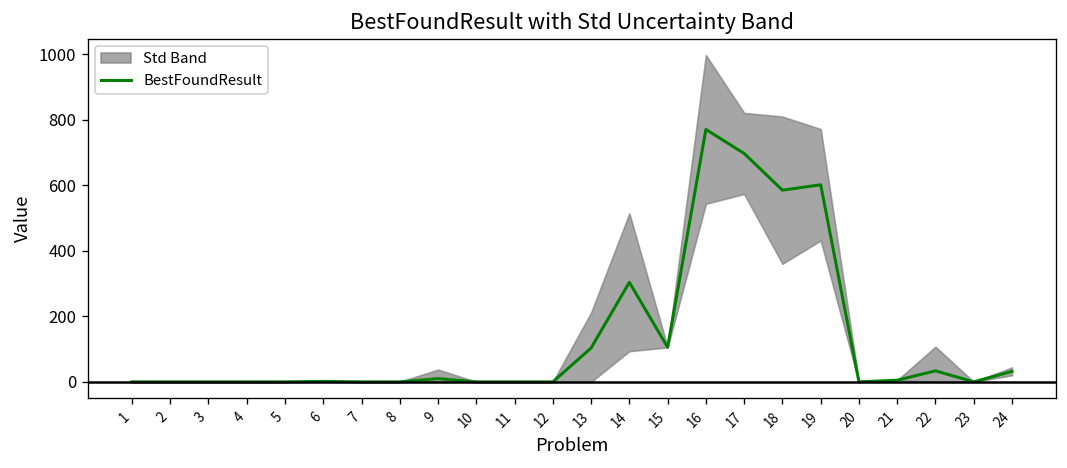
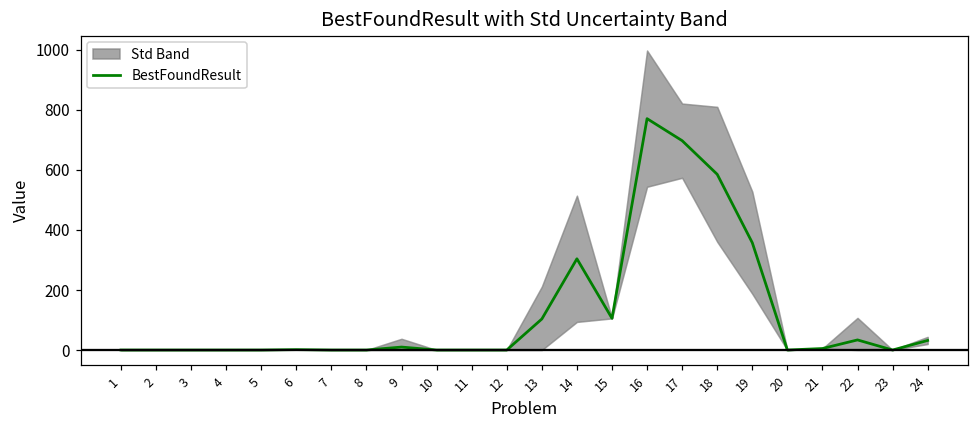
  {
    "BestFoundResult": {
      "9": 10,
      "13": 100,
      "14": 300,
      "16": 770,
      "17": 700,
      "18": 590,
-     "19": 600,
+     "19": 360,
      "22": 30,
      "24": 30
    },
    "Std Band": {
      "9": 40,
      "13": 210,
      "22": 110
    }
  }
